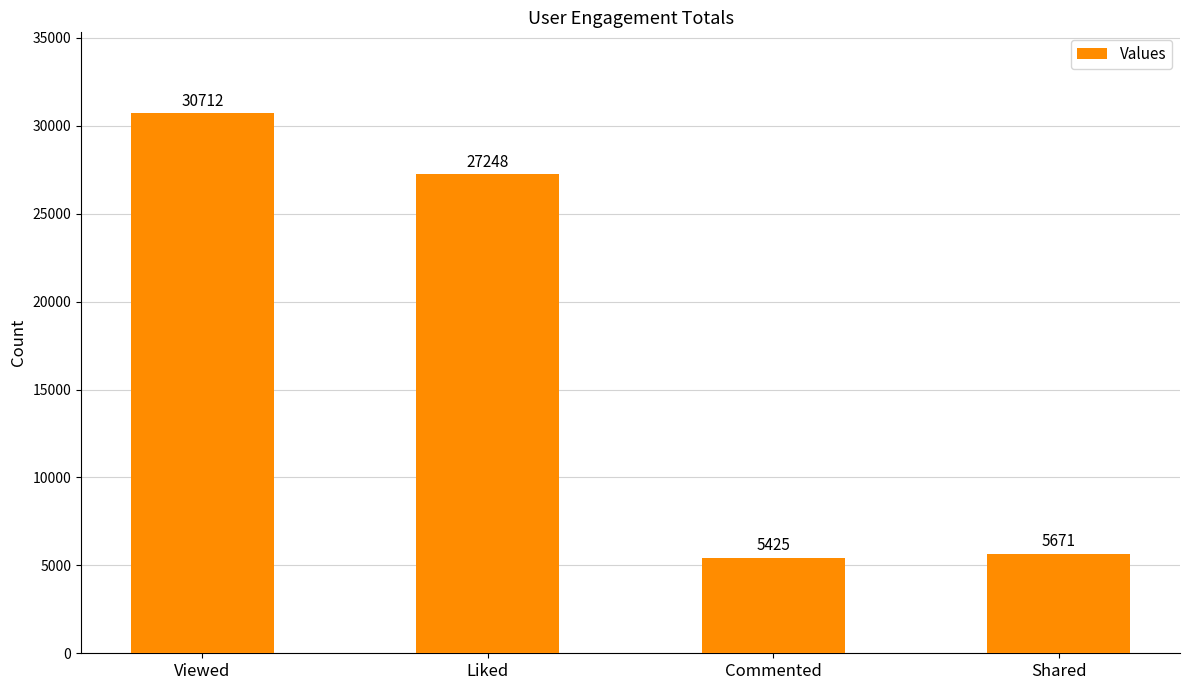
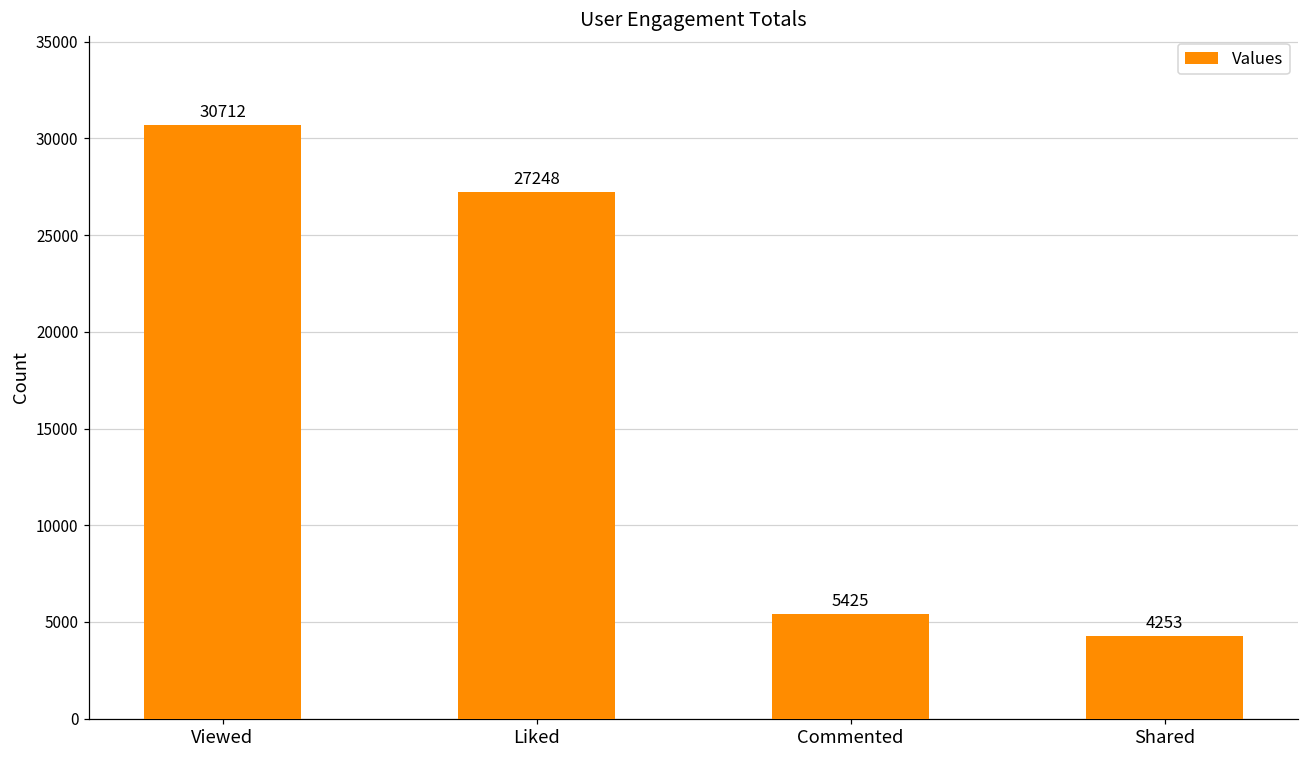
  {
    "Viewed": 30712,
    "Liked": 27248,
    "Commented": 5425,
-   "Shared": 5671
+   "Shared": 4253
  }
